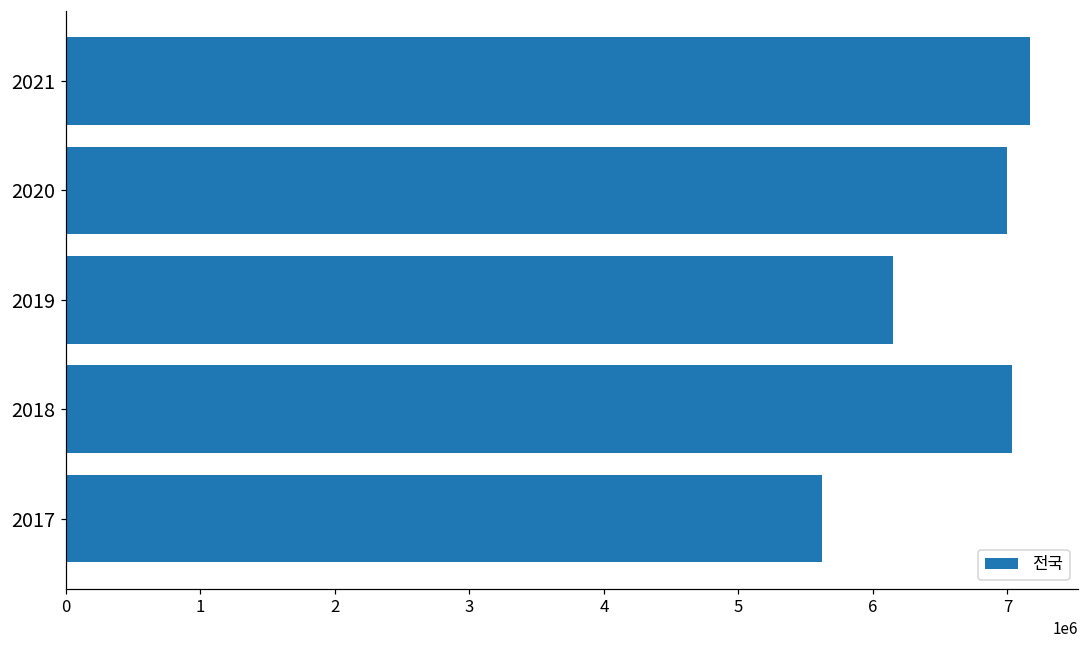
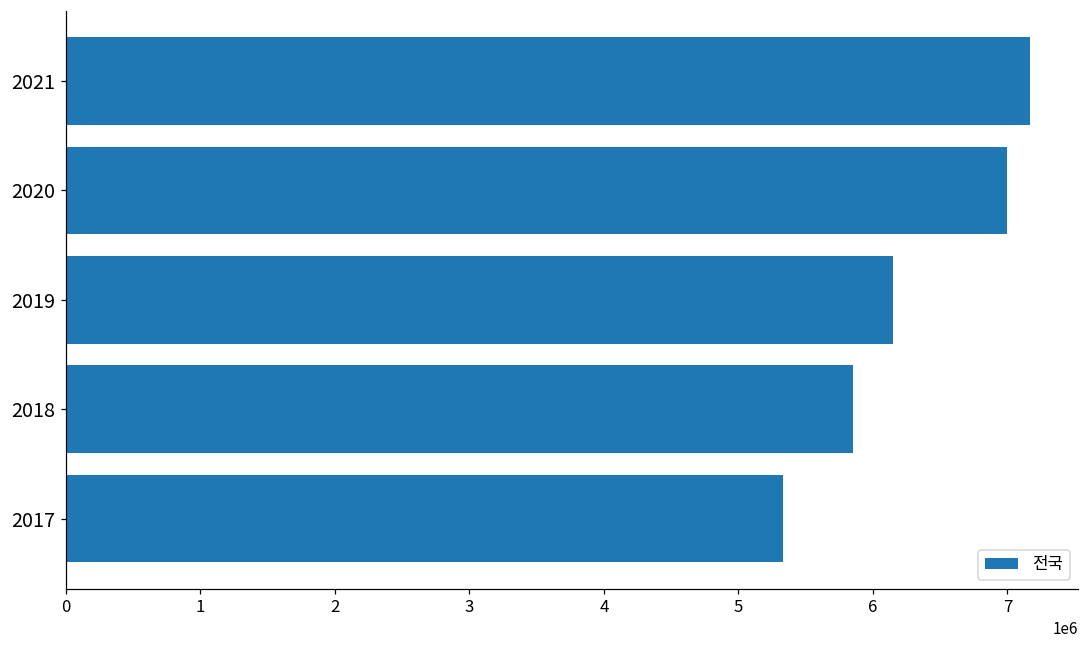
  {
    "2021": 7170000,
    "2020": 7000000,
    "2019": 6150000,
-   "2018": 7030000,
-   "2017": 5620000
+   "2018": 5850000,
+   "2017": 5330000
  }
